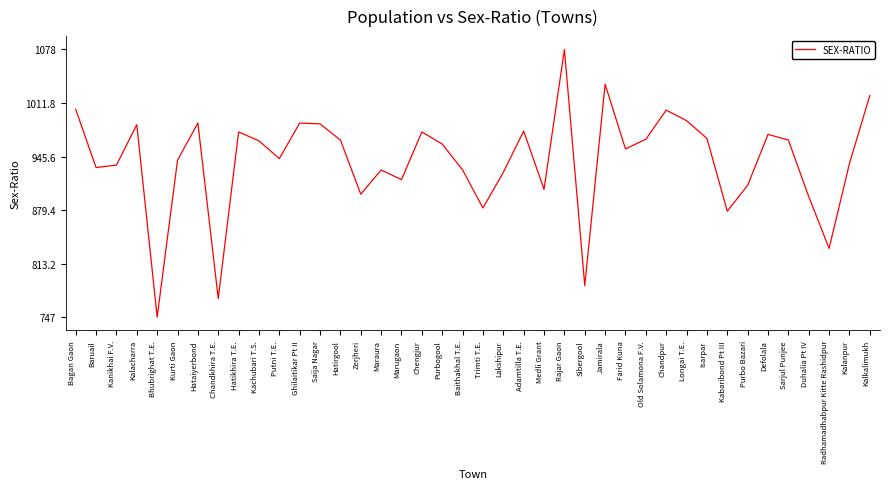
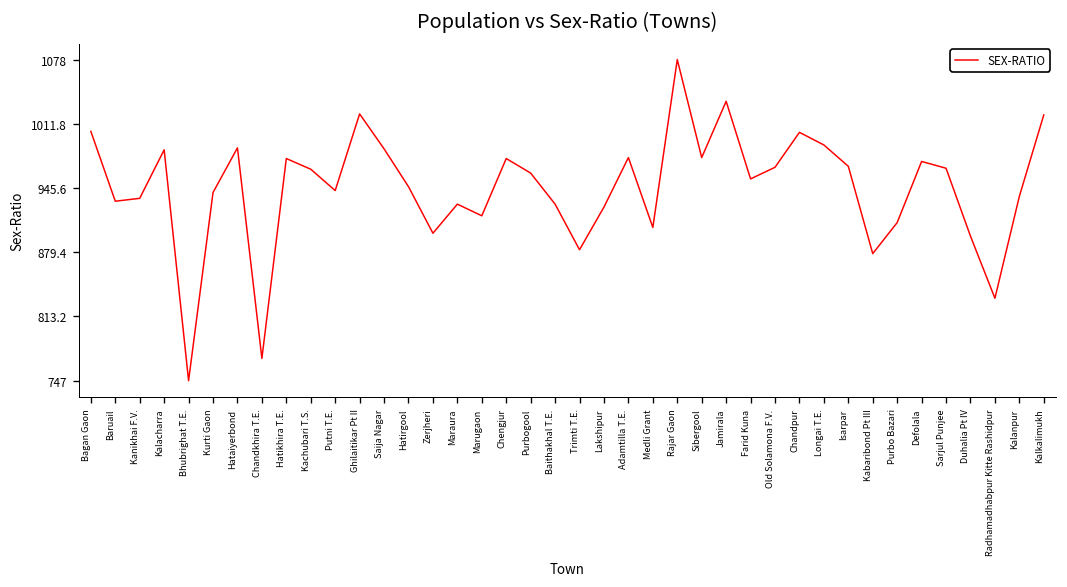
  {
    "Bagan Gaon": 1000,
    "Baruail": 930,
    "Kanikhai F.V.": 940,
    "Kalacharra": 990,
    "Bhubrighat T.E.": 750,
    "Kurti Gaon": 940,
    "Hataiyerbond": 990,
    "Chandkhira T.E.": 770,
    "Hatikhira T.E.": 980,
    "Kachubari T.S.": 970,
    "Putni T.E.": 940,
-   "Ghilaitikar Pt II": 990,
+   "Ghilaitikar Pt II": 1020,
    "Saija Nagar": 990,
-   "Hatirgool": 970,
+   "Hatirgool": 950,
    "Zerjheri": 900,
    "Maraura": 930,
    "Marugaon": 920,
    "Chengjur": 980,
    "Purbogool": 960,
    "Baithakhal T.E.": 930,
    "Trimti T.E.": 880,
    "Lakshipur": 930,
    "Adamtilla T.E.": 980,
    "Medli Grant": 910,
    "Rajar Gaon": 1080,
-   "Sibergool": 790,
+   "Sibergool": 980,
    "Jamirala": 1040,
    "Farid Kuna": 960,
    "Old Solamona F.V.": 970,
    "Chandpur": 1000,
    "Longai T.E.": 990,
    "Isarpar": 970,
    "Kabaribond Pt III": 880,
    "Purbo Bazari": 910,
    "Defolala": 970,
    "Sarjul Punjee": 970,
    "Duhalia Pt IV": 900,
    "Radhamadhabpur Kitte Rashidpur": 830,
    "Kalanpur": 940,
    "Kalkalimukh": 1020
  }
